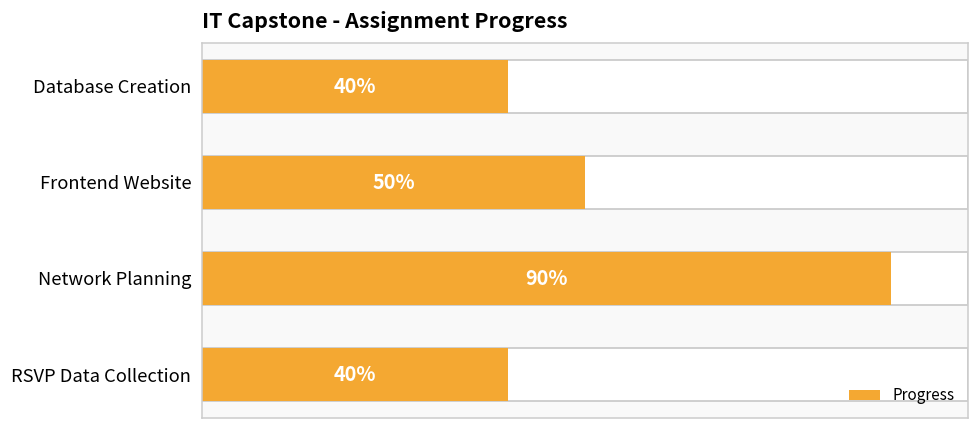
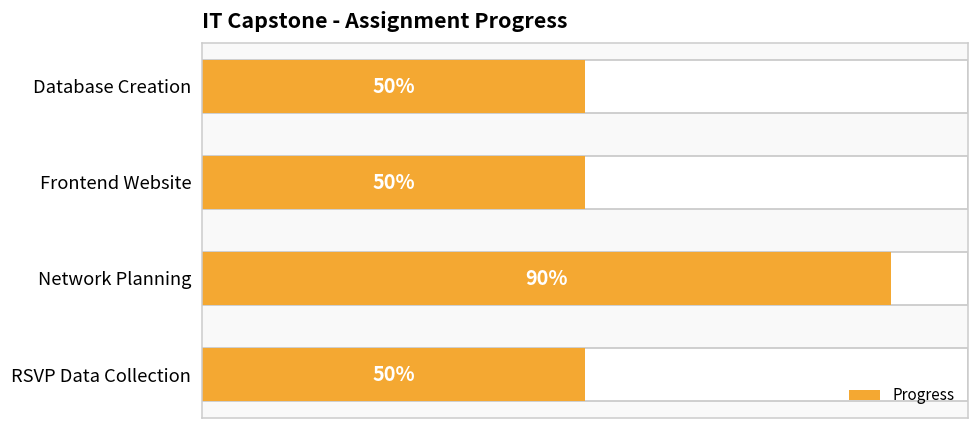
  {
    "Progress": {
-     "Database Creation": "40%",
-     "RSVP Data Collection": "40%"
+     "Database Creation": "50%",
+     "RSVP Data Collection": "50%"
    }
  }
